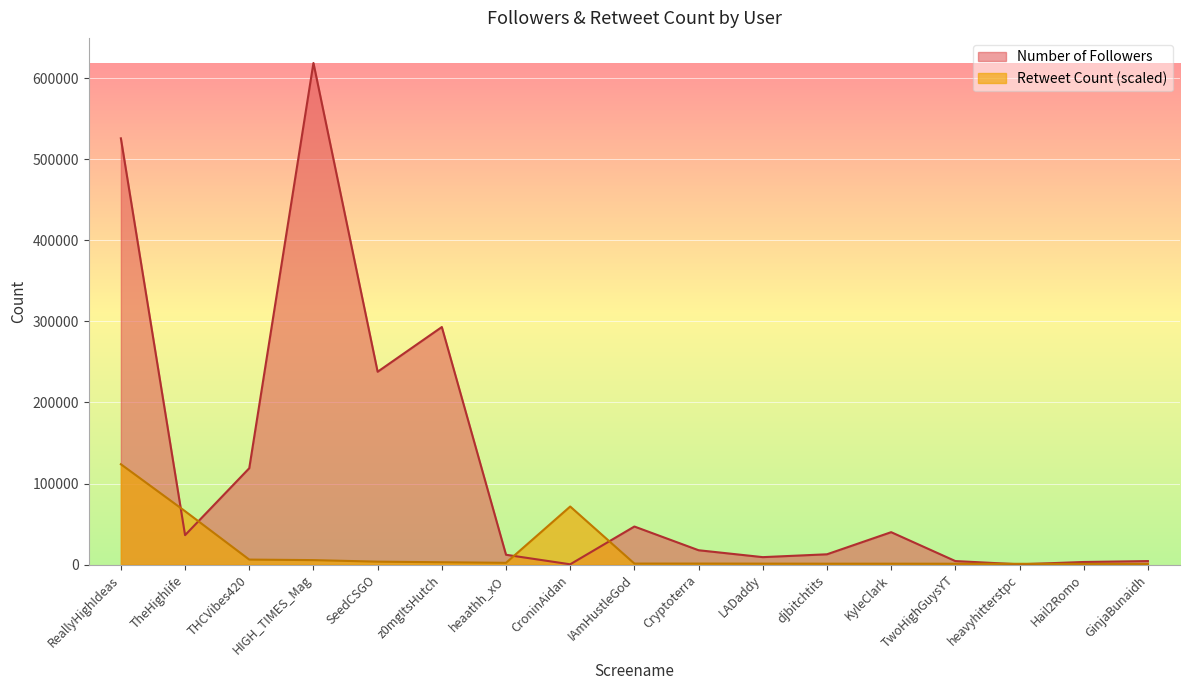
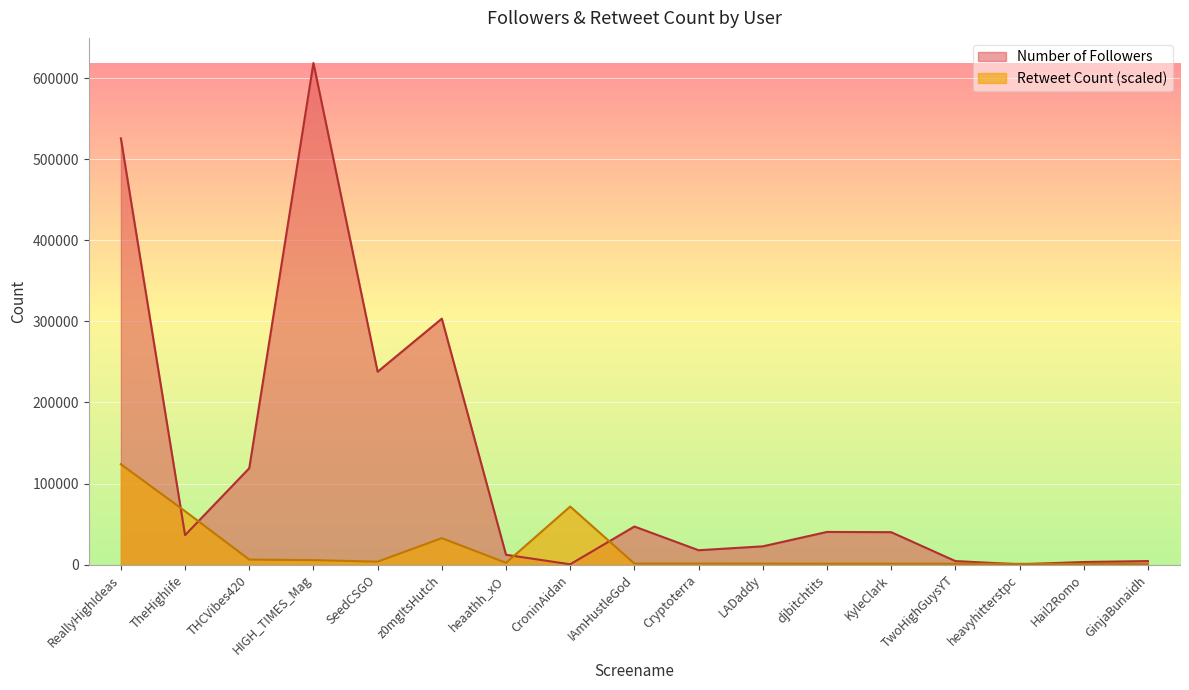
  {
    "Number of Followers": {
      "ReallyHighIdeas": 530000,
      "TheHighIife": 40000,
      "THCVibes420": 120000,
      "HIGH_TIMES_Mag": 620000,
      "SeedCSGO": 240000,
-     "z0mgItsHutch": 290000,
+     "z0mgItsHutch": 300000,
      "heaathh_xO": 10000,
      "CroninAidan": 0,
      "IAmHustleGod": 50000,
      "Cryptoterra": 20000,
-     "LADaddy": 10000,
-     "djbitchtits": 10000,
+     "LADaddy": 20000,
+     "djbitchtits": 40000,
      "KyleClark": 40000,
      "TwoHighGuysYT": 0,
      "GinjaBunaidh": 0
    },
    "Retweet Count (scaled)": {
      "ReallyHighIdeas": 120000,
      "TheHighIife": 70000,
      "THCVibes420": 10000,
      "HIGH_TIMES_Mag": 10000,
      "SeedCSGO": 0,
-     "z0mgItsHutch": 0,
+     "z0mgItsHutch": 30000,
      "heaathh_xO": 0,
      "CroninAidan": 70000,
      "IAmHustleGod": 0,
      "Cryptoterra": 0,
      "LADaddy": 0,
      "djbitchtits": 0,
      "KyleClark": 0,
      "TwoHighGuysYT": 0,
      "GinjaBunaidh": 0
    }
  }
